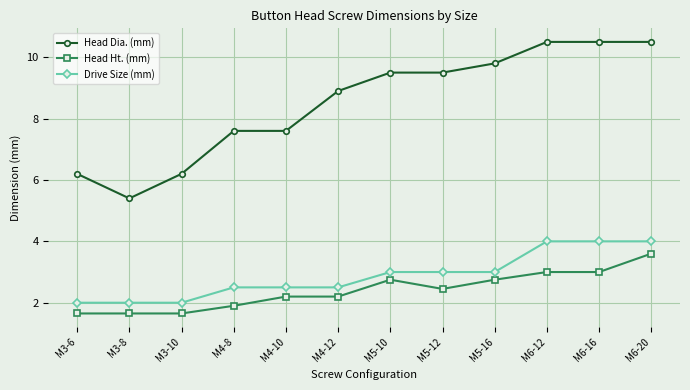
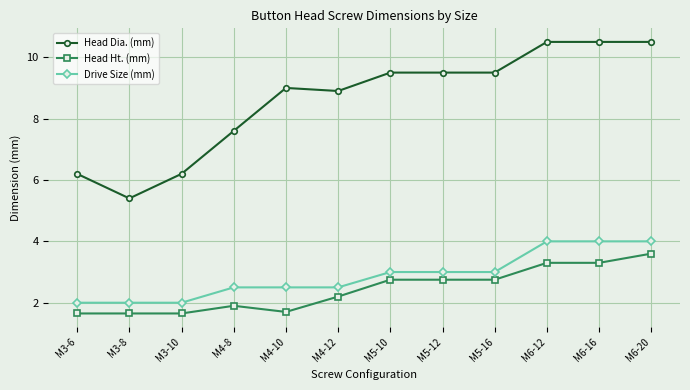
  {
    "Head Dia. (mm)": {
      "M3-6": 6.2,
      "M3-8": 5.4,
      "M3-10": 6.2,
      "M4-8": 7.6,
-     "M4-10": 7.6,
+     "M4-10": 9.0,
      "M4-12": 8.9,
      "M5-10": 9.5,
      "M5-12": 9.5,
-     "M5-16": 9.8,
+     "M5-16": 9.5,
      "M6-12": 10.5,
      "M6-16": 10.5,
      "M6-20": 10.5
    },
    "Head Ht. (mm)": {
      "M3-6": 1.7,
      "M3-8": 1.7,
      "M3-10": 1.7,
      "M4-8": 1.9,
-     "M4-10": 2.2,
+     "M4-10": 1.7,
      "M4-12": 2.2,
      "M5-10": 2.8,
-     "M5-12": 2.5,
+     "M5-12": 2.8,
      "M5-16": 2.8,
-     "M6-12": 3.0,
-     "M6-16": 3.0,
+     "M6-12": 3.3,
+     "M6-16": 3.3,
      "M6-20": 3.6
    },
    "Drive Size (mm)": {
      "M3-6": 2.0,
      "M3-8": 2.0,
      "M3-10": 2.0,
      "M4-8": 2.5,
      "M4-10": 2.5,
      "M4-12": 2.5,
      "M5-10": 3.0,
      "M5-12": 3.0,
      "M5-16": 3.0,
      "M6-12": 4.0,
      "M6-16": 4.0,
      "M6-20": 4.0
    }
  }
